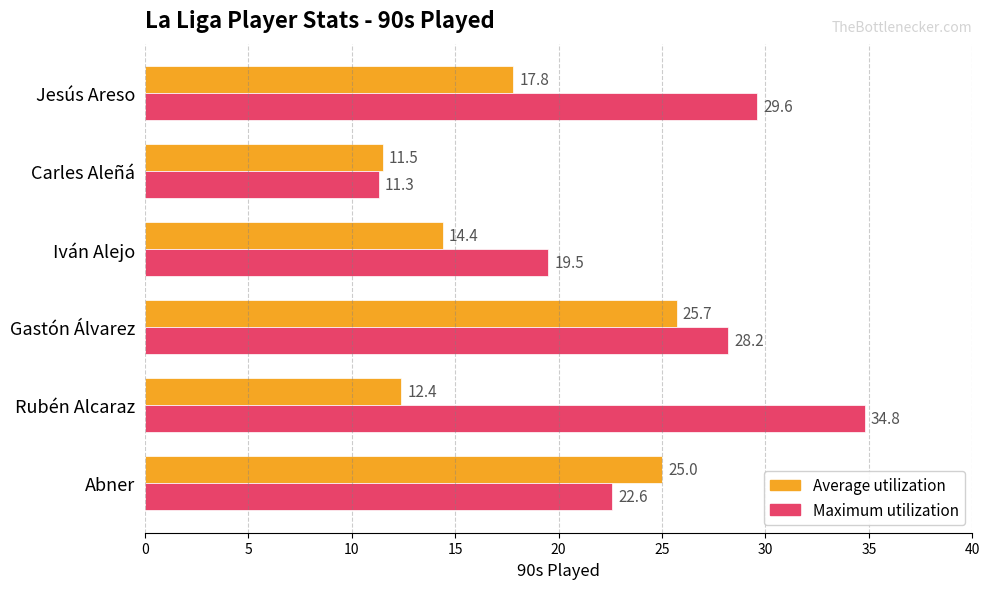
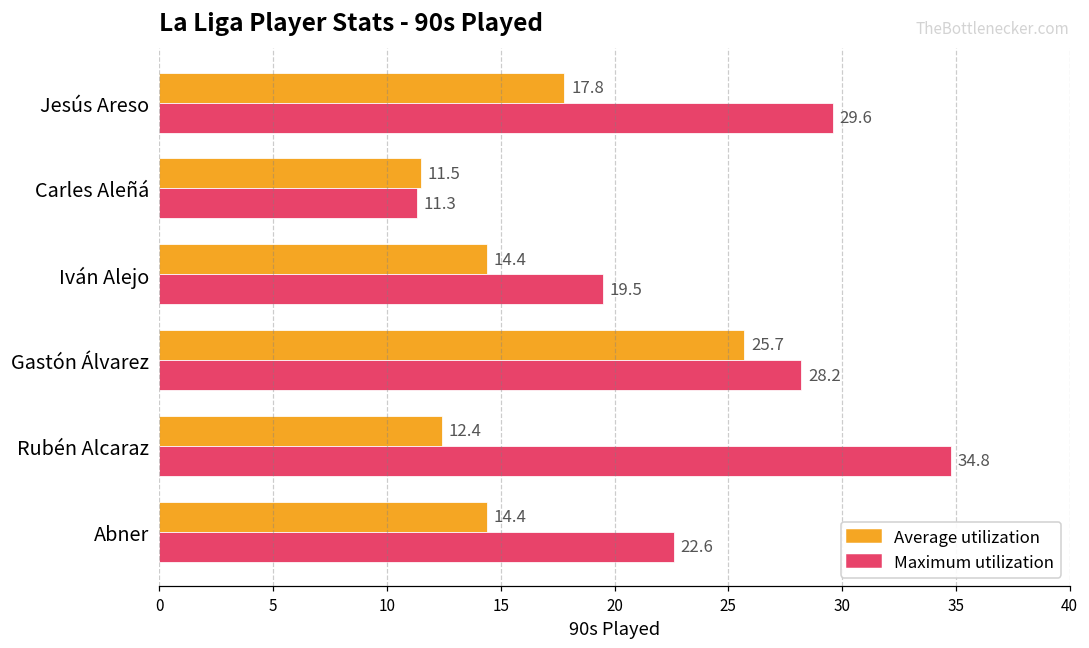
  {
    "Average utilization": {
      "Jesús Areso": 17.8,
      "Carles Aleñá": 11.5,
      "Iván Alejo": 14.4,
      "Gastón Álvarez": 25.7,
      "Rubén Alcaraz": 12.4,
-     "Abner": 25.0
+     "Abner": 14.4
    },
    "Maximum utilization": {
      "Jesús Areso": 29.6,
      "Carles Aleñá": 11.3,
      "Iván Alejo": 19.5,
      "Gastón Álvarez": 28.2,
      "Rubén Alcaraz": 34.8,
      "Abner": 22.6
    }
  }
